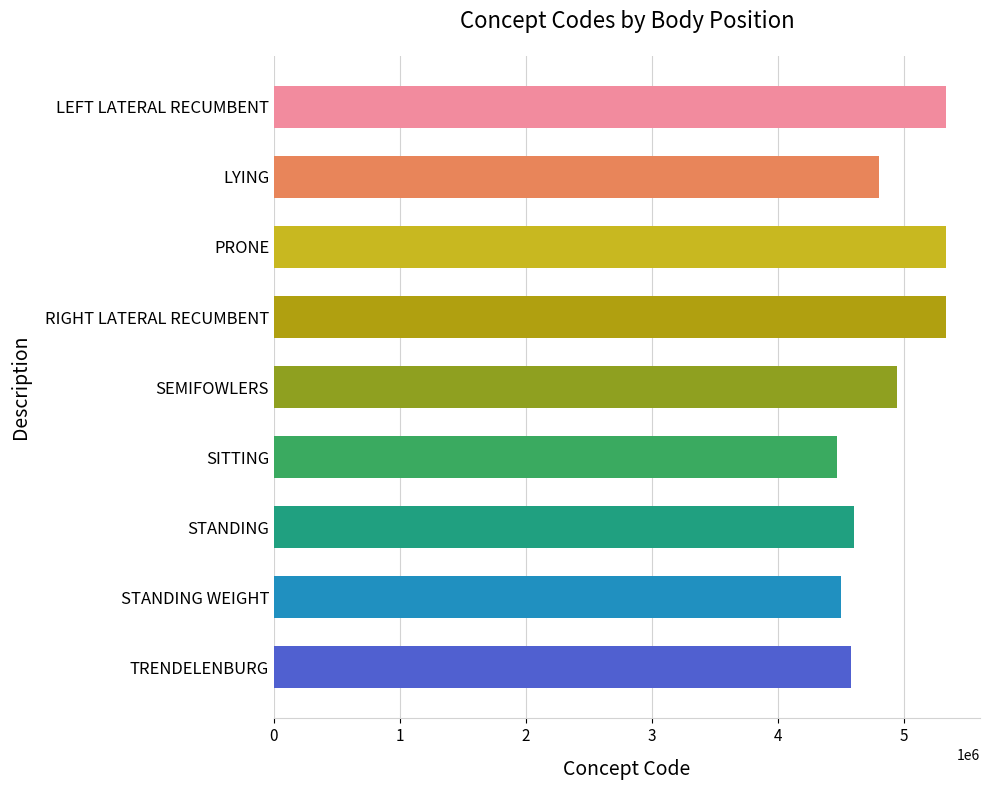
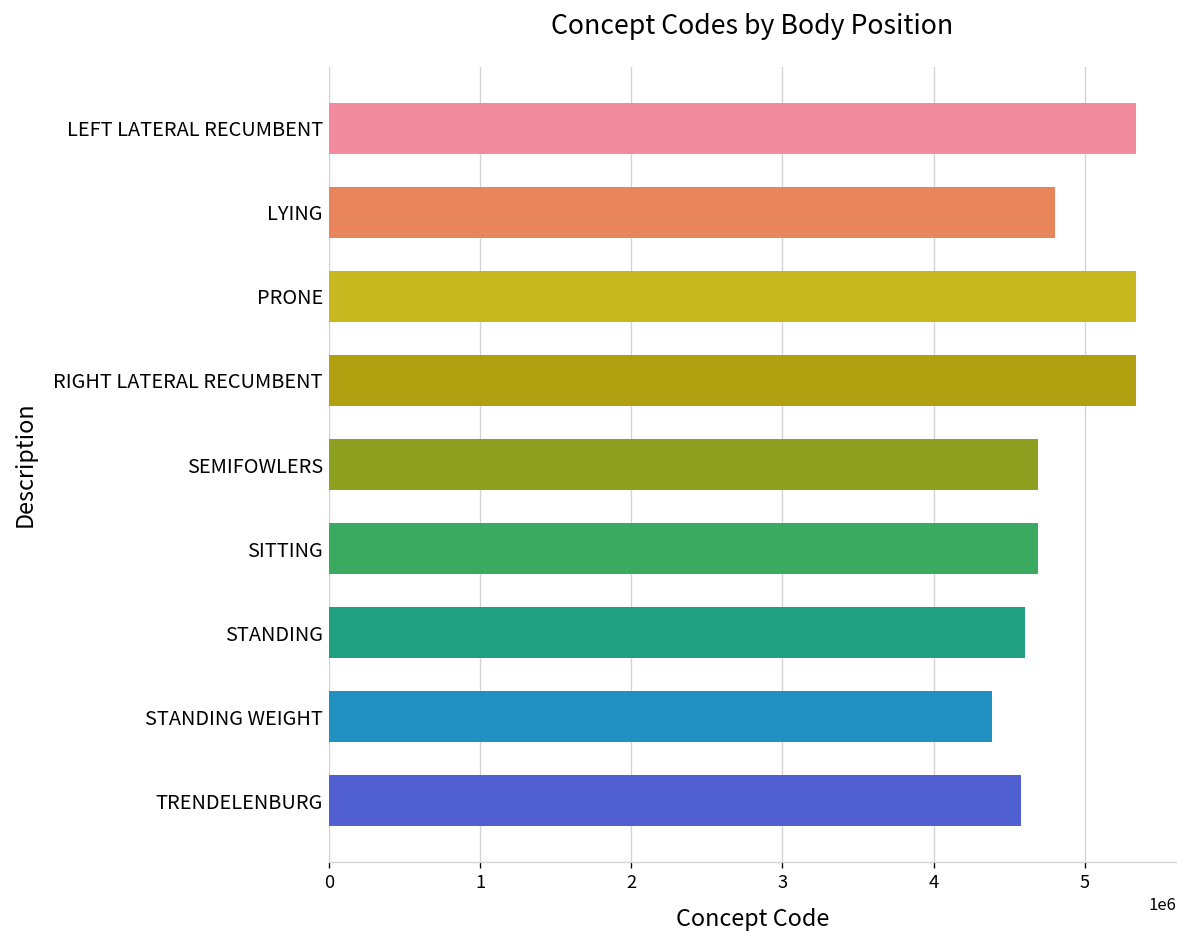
  {
    "LEFT LATERAL RECUMBENT": 5340000,
    "LYING": 4800000,
    "PRONE": 5340000,
    "RIGHT LATERAL RECUMBENT": 5340000,
-   "SEMIFOWLERS": 4940000,
-   "SITTING": 4460000,
+   "SEMIFOWLERS": 4690000,
+   "SITTING": 4690000,
    "STANDING": 4600000,
-   "STANDING WEIGHT": 4500000,
+   "STANDING WEIGHT": 4390000,
    "TRENDELENBURG": 4580000
  }
